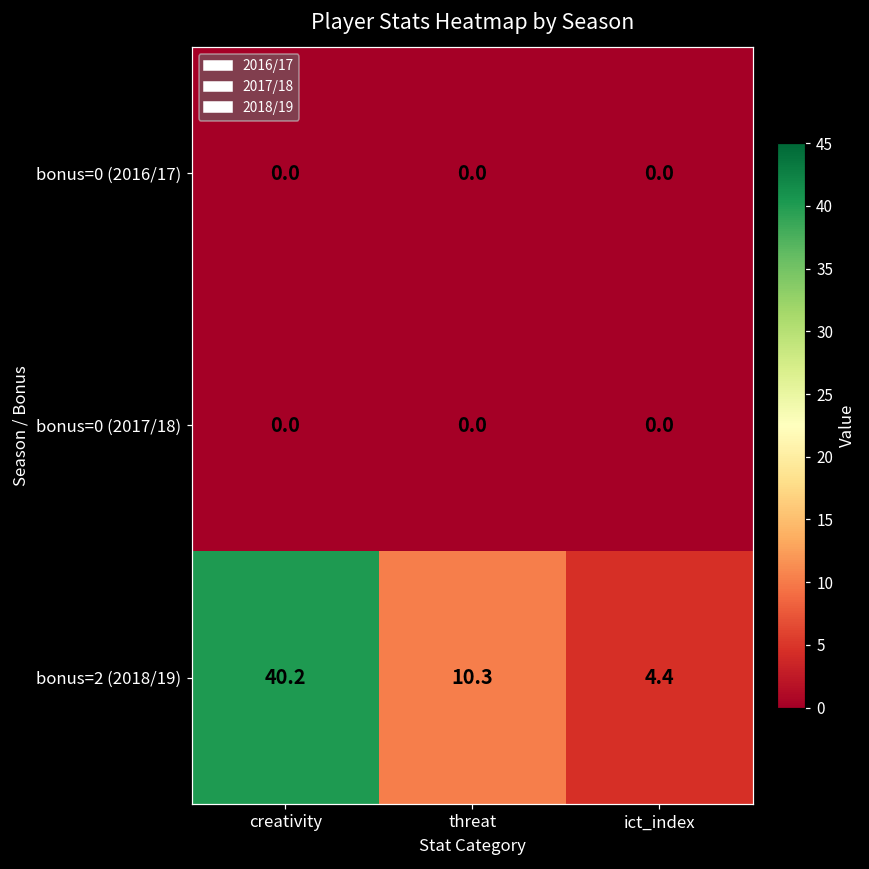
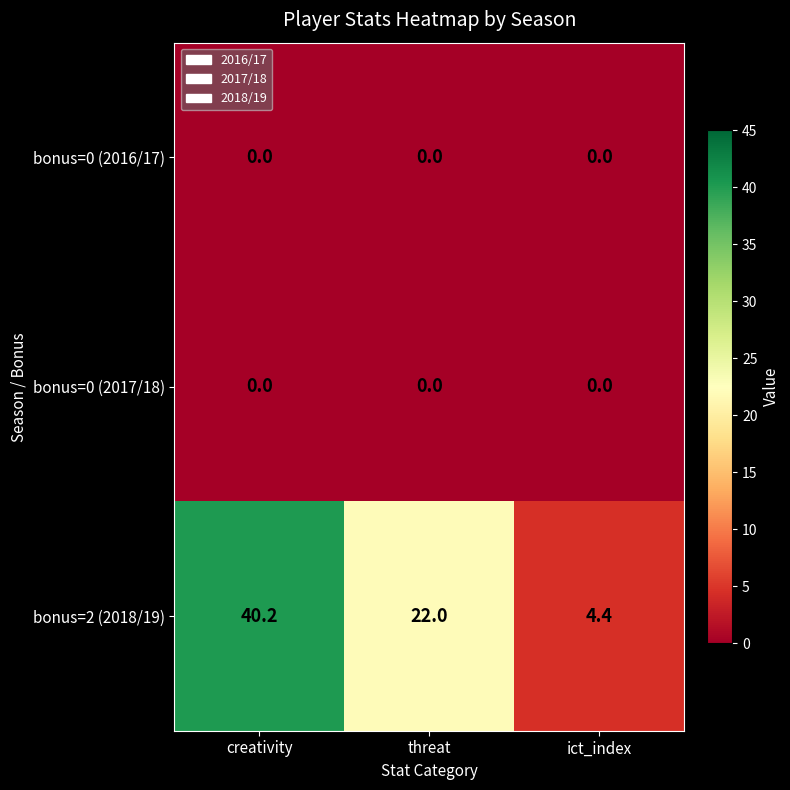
  {
    "bonus=0 (2016/17)": {
      "creativity": 0.0,
      "threat": 0.0,
      "ict_index": 0.0
    },
    "bonus=0 (2017/18)": {
      "creativity": 0.0,
      "threat": 0.0,
      "ict_index": 0.0
    },
    "bonus=2 (2018/19)": {
      "creativity": 40.2,
-     "threat": 10.3,
+     "threat": 22.0,
      "ict_index": 4.4
    }
  }
